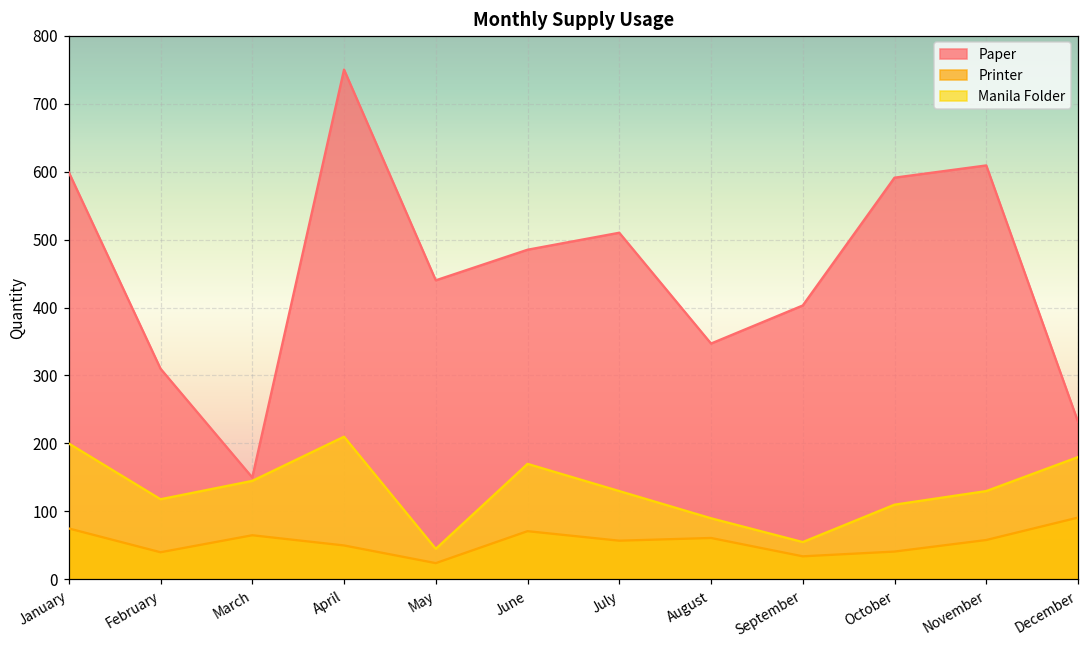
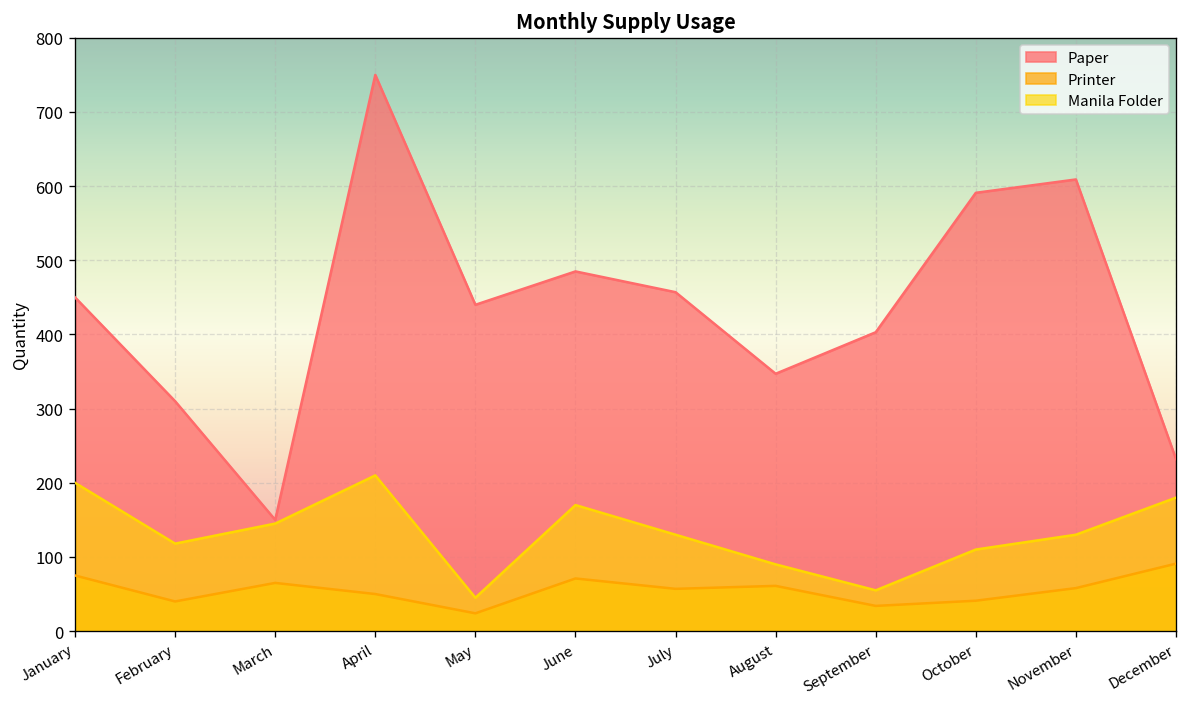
  {
    "Paper": {
-     "January": 600,
+     "January": 450,
      "February": 310,
      "March": 150,
      "April": 750,
      "May": 440,
      "June": 490,
-     "July": 510,
+     "July": 460,
      "August": 350,
      "September": 400,
      "October": 590,
      "November": 610,
      "December": 230
    }
  }
